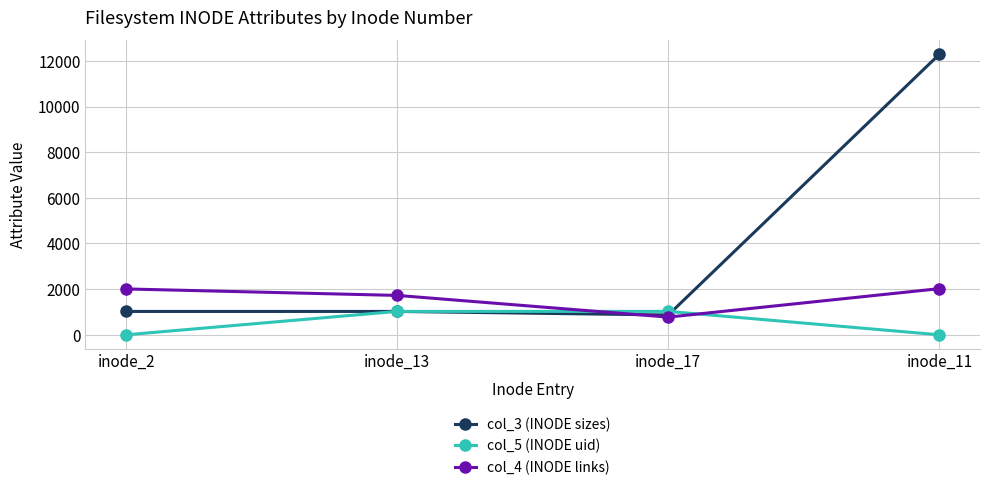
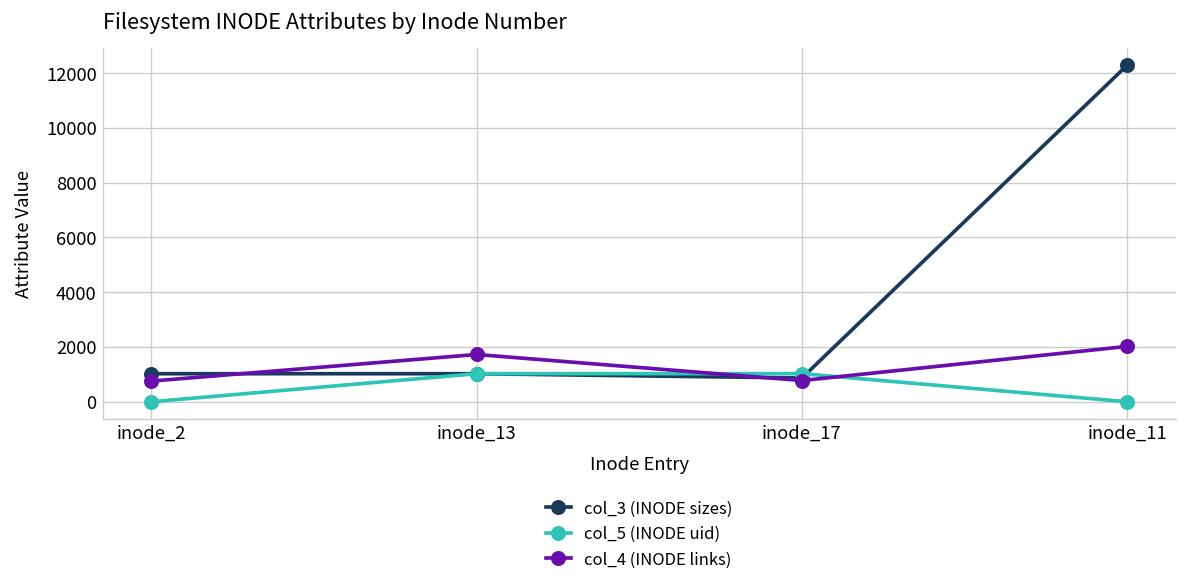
  {
    "col_3 (INODE sizes)": {
      "inode_2": 1000,
      "inode_11": 12300
    },
    "col_5 (INODE uid)": {
      "inode_2": 0,
      "inode_17": 1000,
      "inode_11": 0
    },
    "col_4 (INODE links)": {
-     "inode_2": 2000,
+     "inode_2": 800,
      "inode_13": 1700,
      "inode_11": 2000
    }
  }
